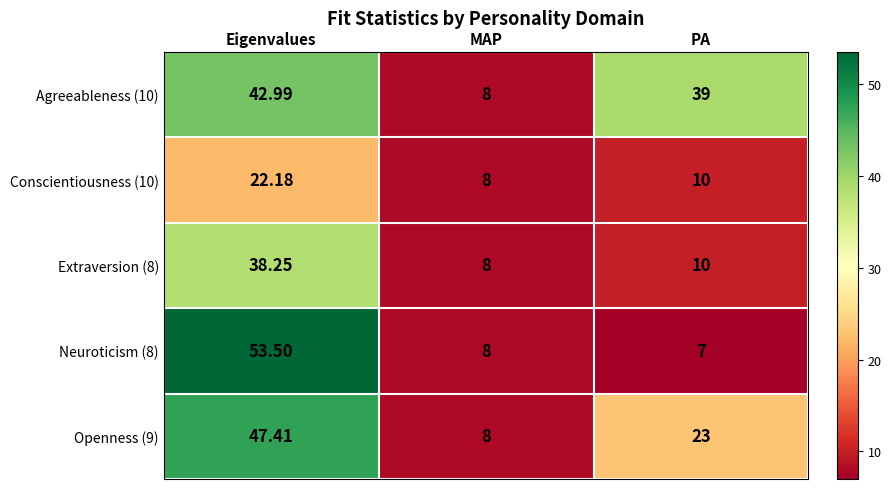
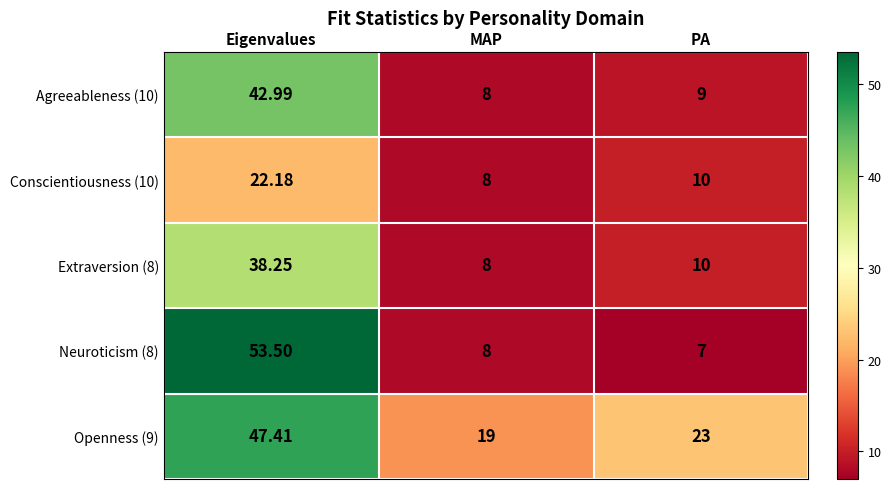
  {
    "Agreeableness (10)": {
      "Eigenvalues": 42.99,
      "MAP": 8,
-     "PA": 39
+     "PA": 9
    },
    "Conscientiousness (10)": {
      "Eigenvalues": 22.18,
      "MAP": 8,
      "PA": 10
    },
    "Extraversion (8)": {
      "Eigenvalues": 38.25,
      "MAP": 8,
      "PA": 10
    },
    "Neuroticism (8)": {
      "Eigenvalues": 53.50,
      "MAP": 8,
      "PA": 7
    },
    "Openness (9)": {
      "Eigenvalues": 47.41,
-     "MAP": 8,
+     "MAP": 19,
      "PA": 23
    }
  }
